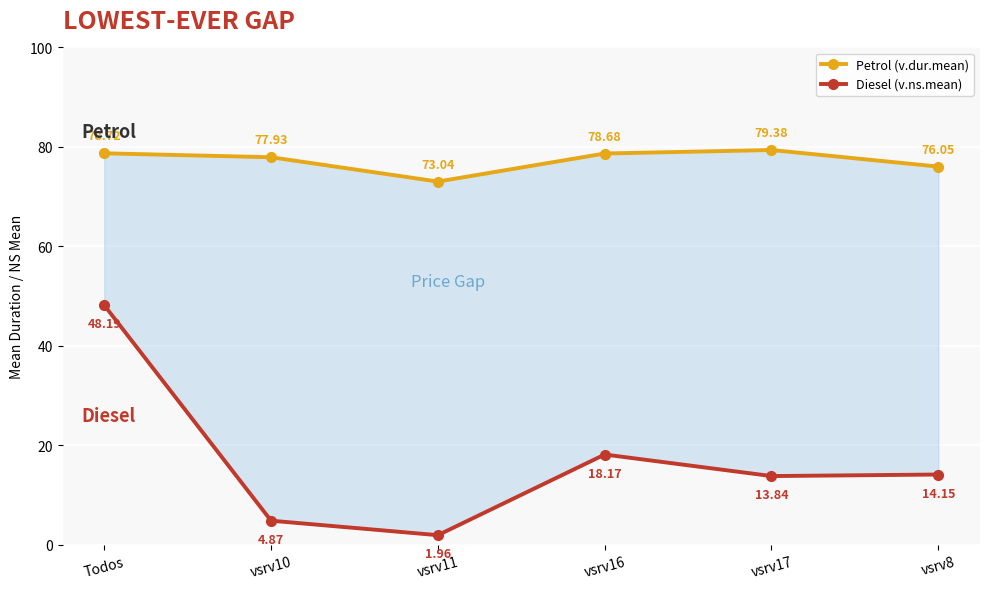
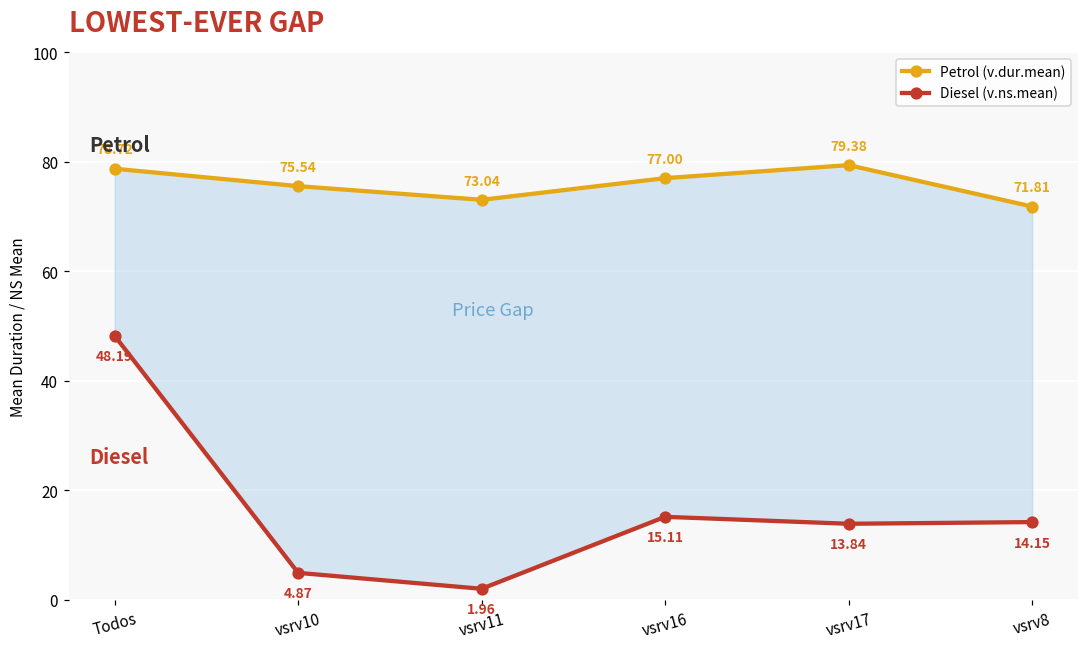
  {
    "Petrol (v.dur.mean)": {
-     "vsrv10": 77.93,
+     "vsrv10": 75.54,
      "vsrv11": 73.04,
-     "vsrv16": 78.68,
+     "vsrv16": 77.00,
      "vsrv17": 79.38,
-     "vsrv8": 76.05
+     "vsrv8": 71.81
    },
    "Diesel (v.ns.mean)": {
      "Todos": 48.19,
      "vsrv10": 4.87,
      "vsrv11": 1.96,
-     "vsrv16": 18.17,
+     "vsrv16": 15.11,
      "vsrv17": 13.84,
      "vsrv8": 14.15
    }
  }
